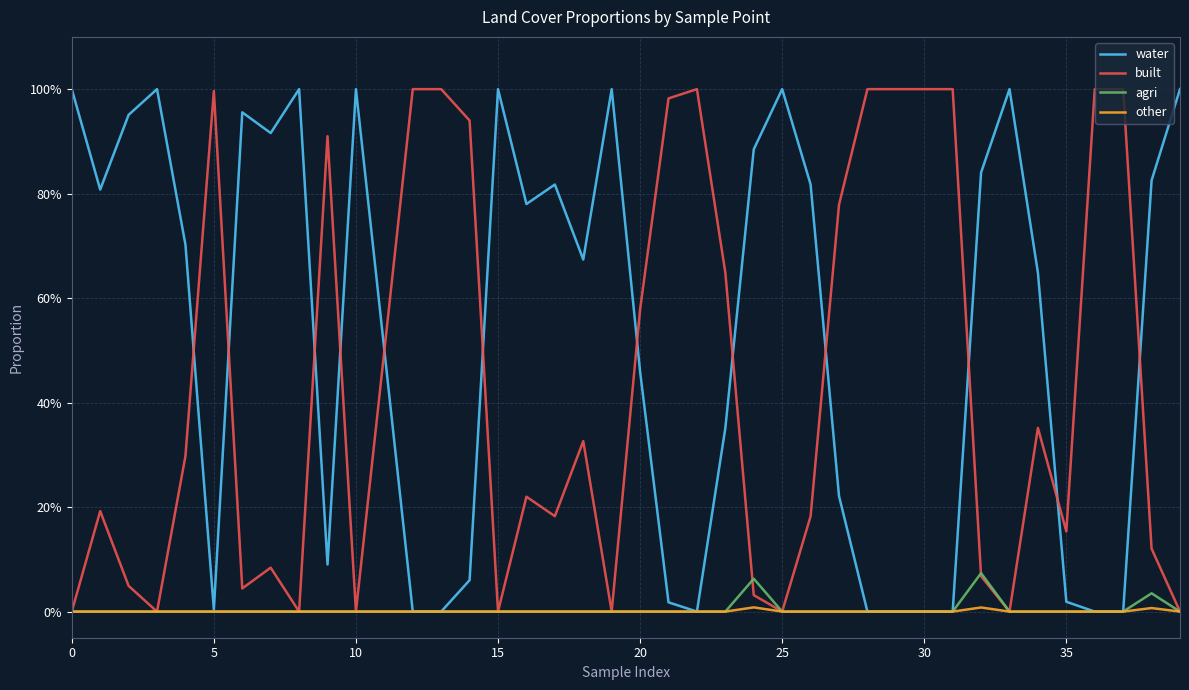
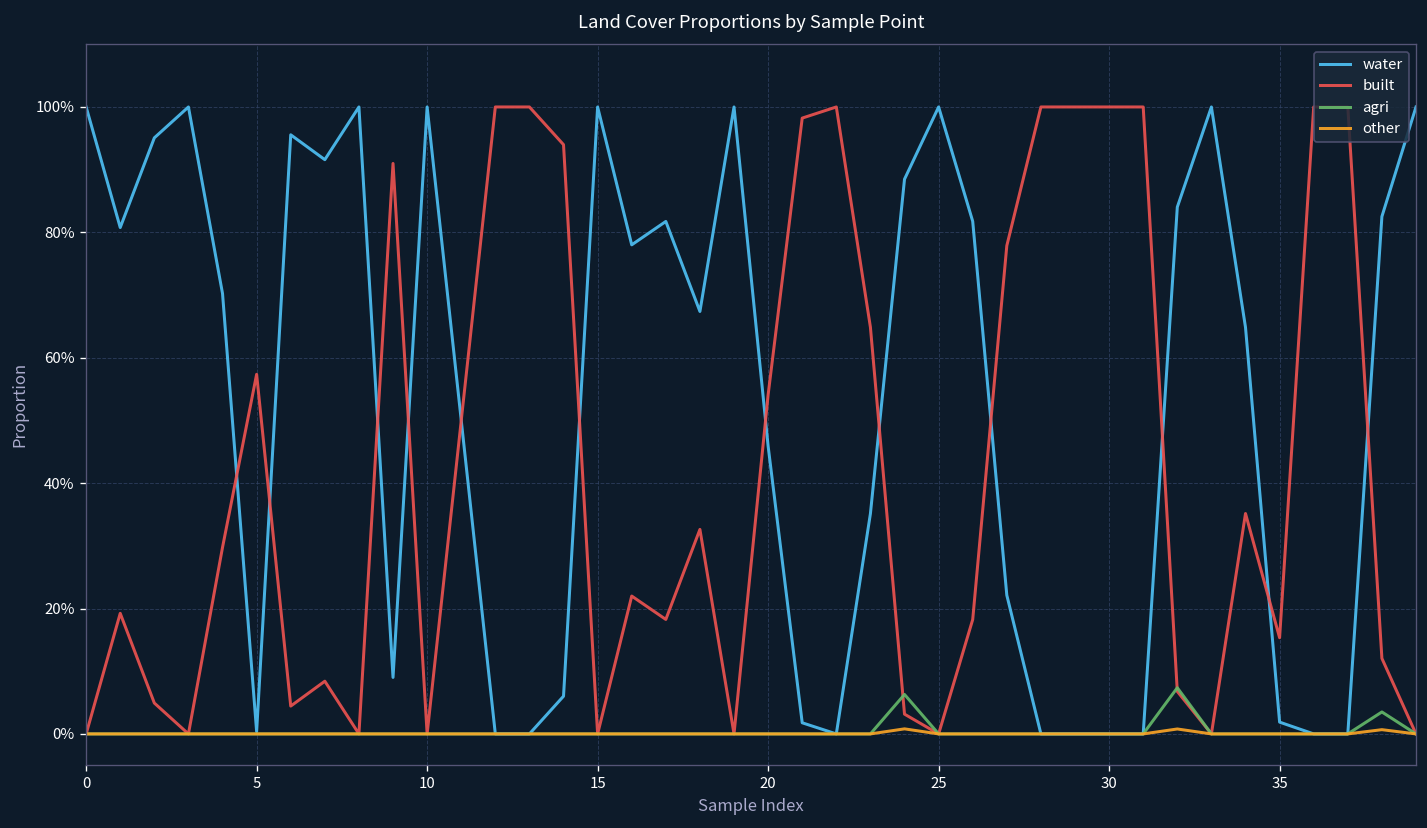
  {
    "water": {
      "0": "100%",
      "10": "100%",
      "15": "100%",
      "20": "46%",
      "25": "100%",
      "35": "2%"
    },
    "built": {
-     "5": "100%",
-     "20": "58%",
+     "5": "57%",
+     "20": "54%",
      "30": "100%",
      "35": "15%"
    }
  }
